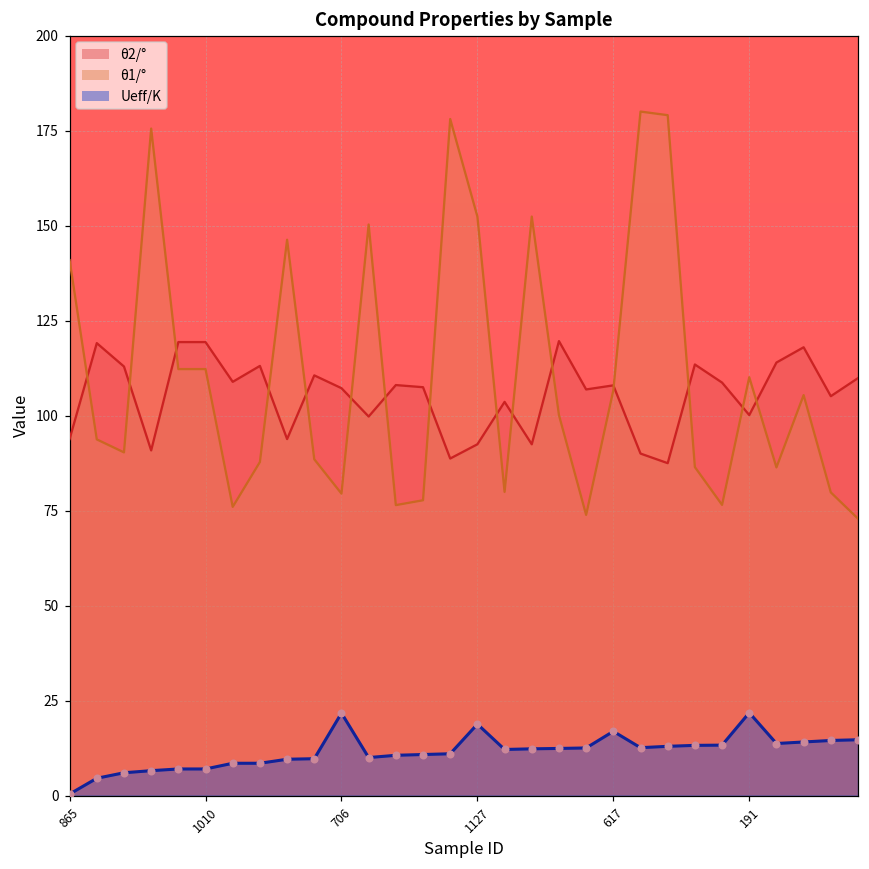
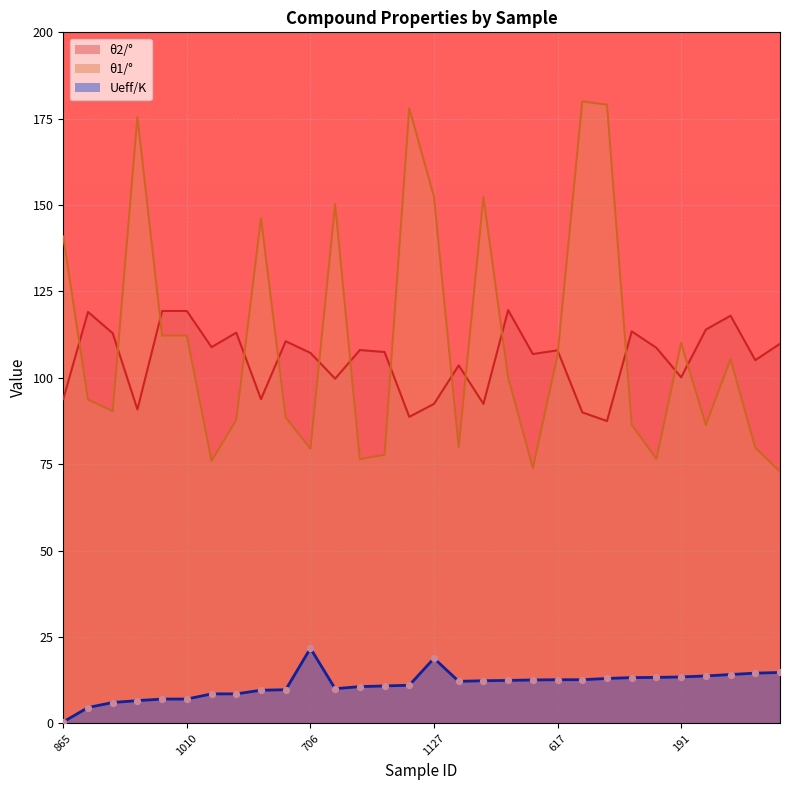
  {
    "Ueff/K": {
      "865": 0,
      "1010": 7,
      "706": 22,
      "1127": 19,
-     "617": 17,
-     "191": 22
+     "617": 13,
+     "191": 13
    }
  }
